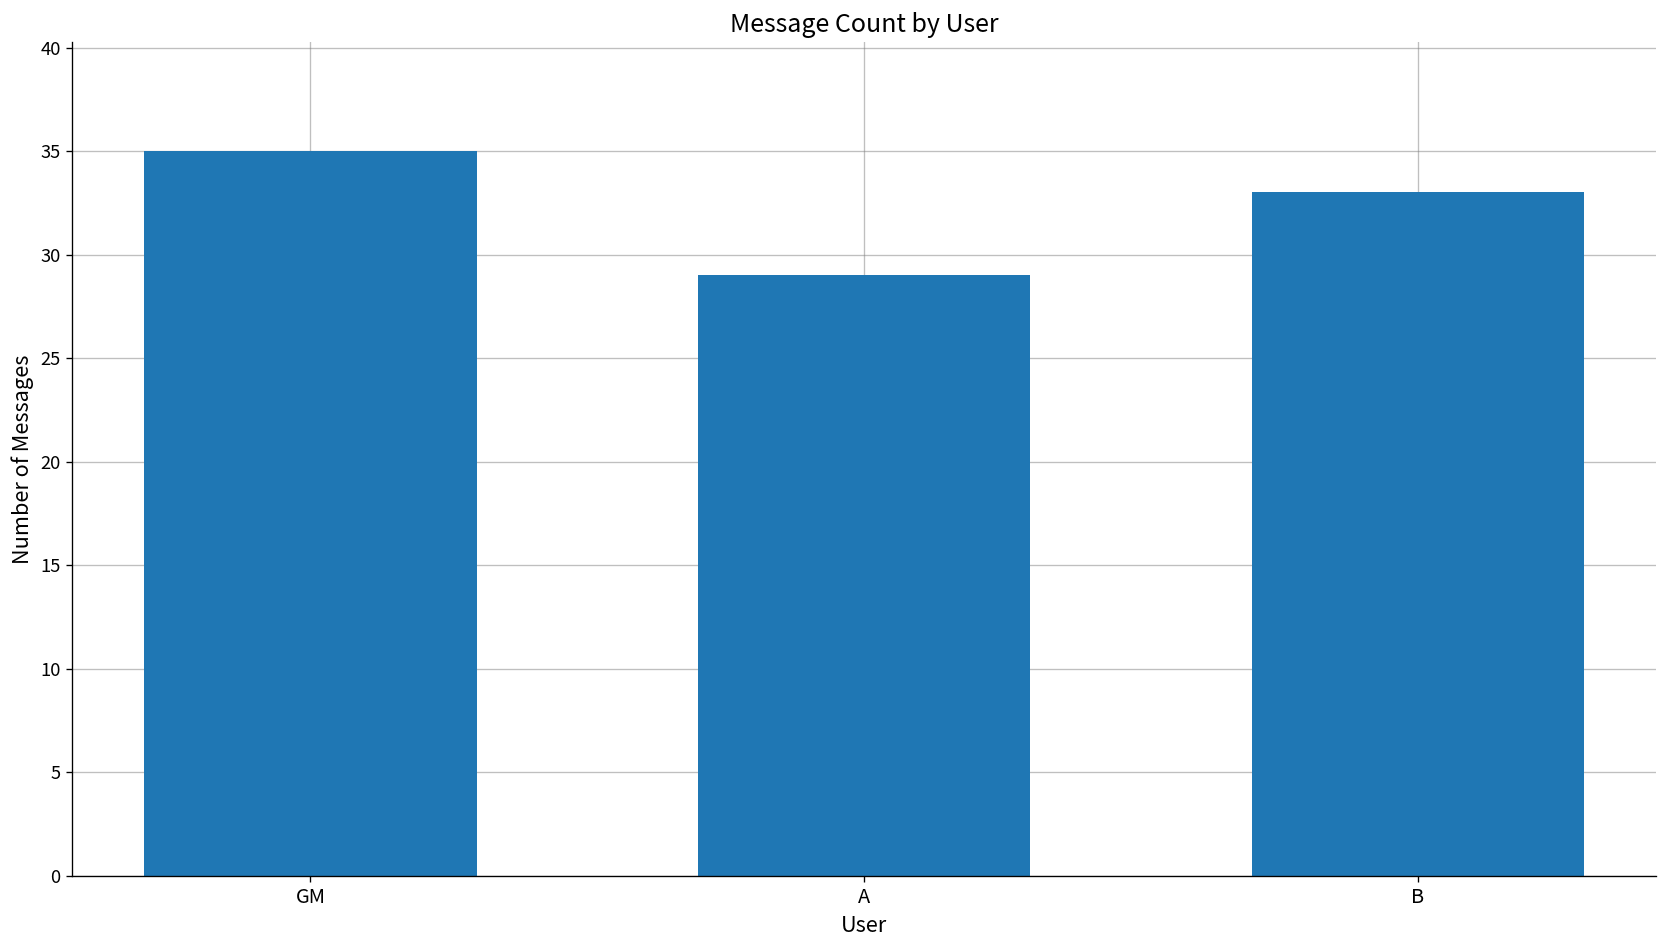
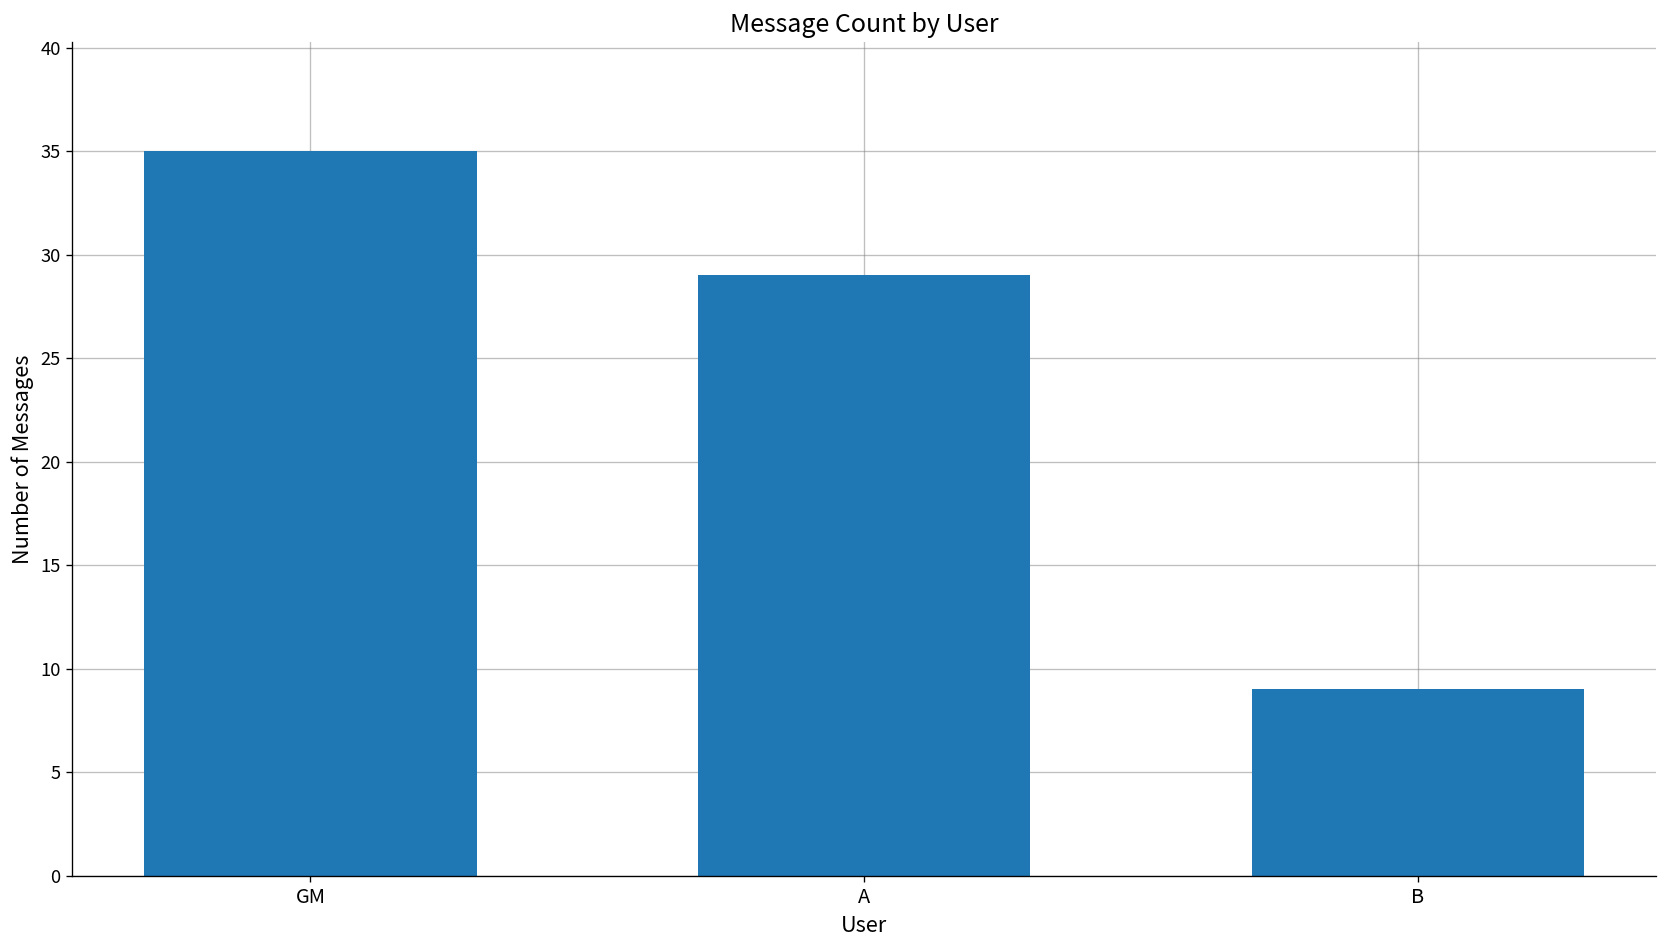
  {
    "GM": 35,
    "A": 29,
-   "B": 33
+   "B": 9
  }
